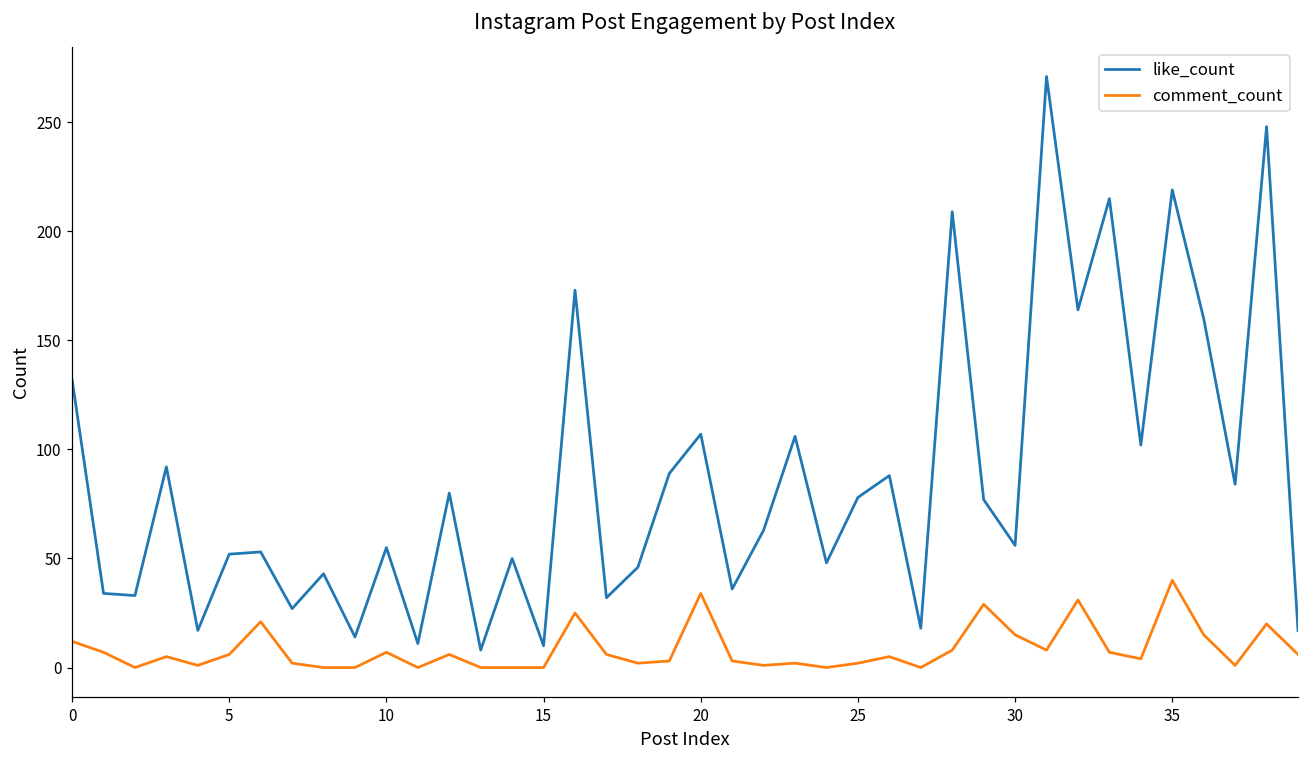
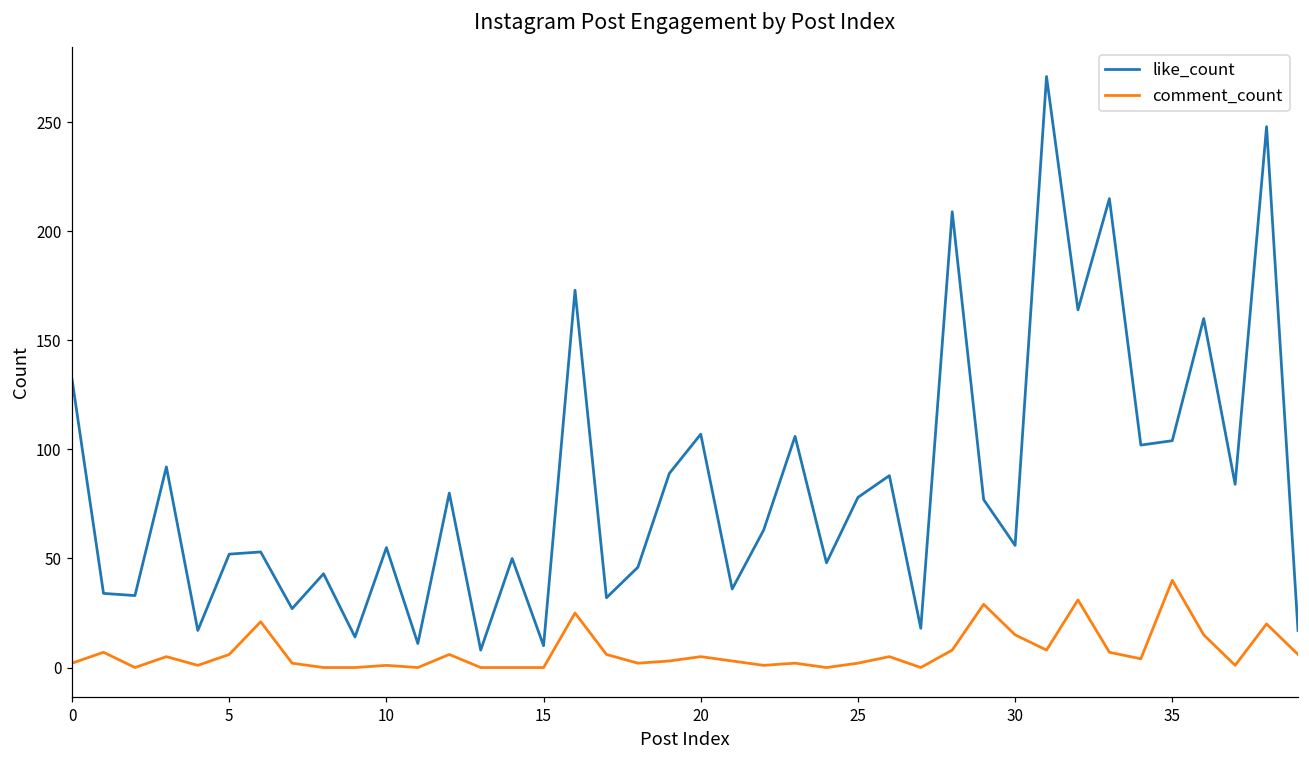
  {
    "like_count": {
      "0": 132,
      "5": 52,
      "10": 55,
      "15": 10,
      "20": 107,
      "25": 78,
      "30": 56,
-     "35": 219
+     "35": 104
    },
    "comment_count": {
-     "0": 12,
+     "0": 2,
      "5": 6,
-     "10": 7,
+     "10": 1,
      "15": 0,
-     "20": 34,
+     "20": 5,
      "25": 2,
      "30": 15,
      "35": 40
    }
  }
